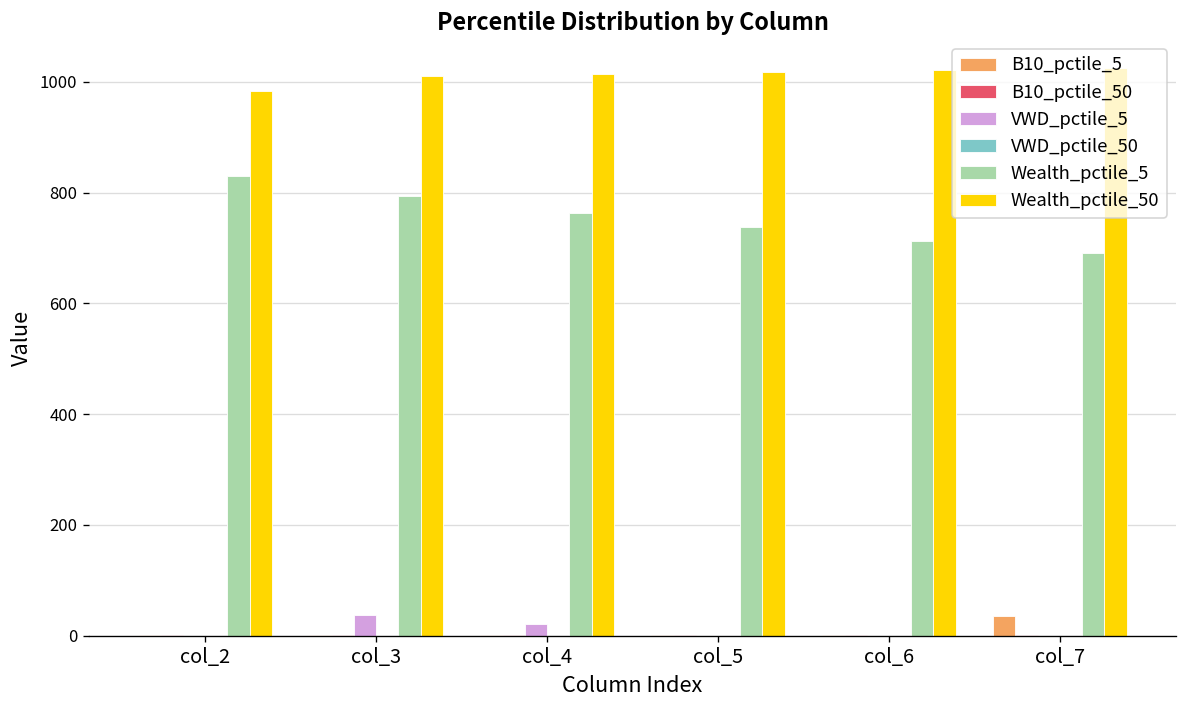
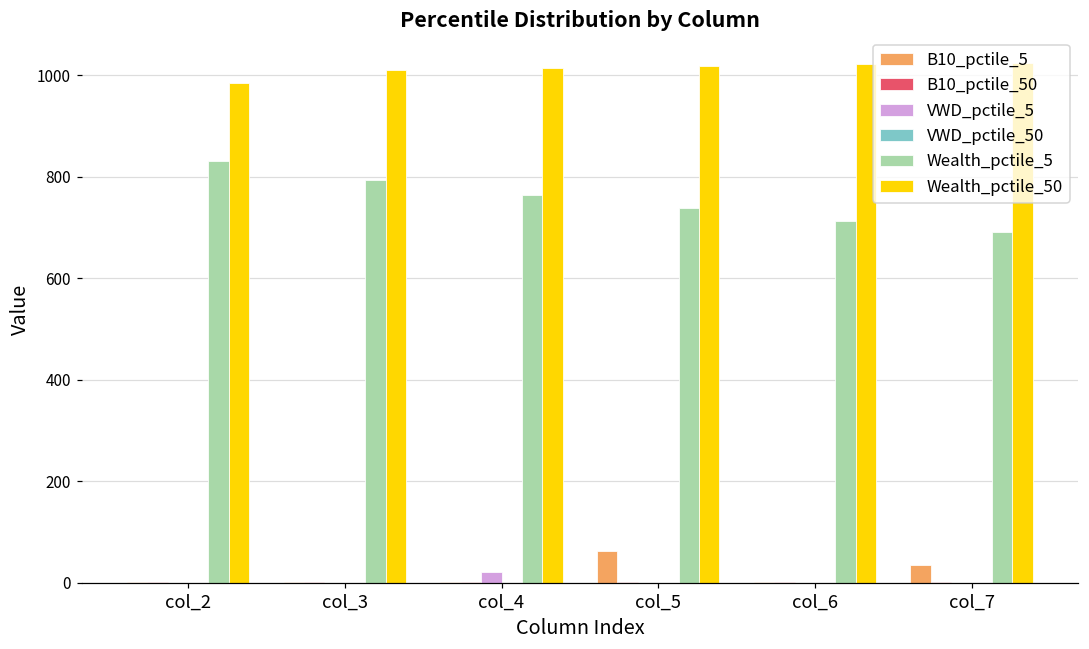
  {
    "B10_pctile_5": {
-     "col_5": 0,
+     "col_5": 60,
      "col_7": 40
    },
    "VWD_pctile_5": {
-     "col_3": 40,
+     "col_3": 0,
      "col_4": 20
    },
    "Wealth_pctile_50": {
      "col_2": 980,
      "col_3": 1010,
      "col_4": 1010,
      "col_5": 1020,
      "col_6": 1020
    }
  }
